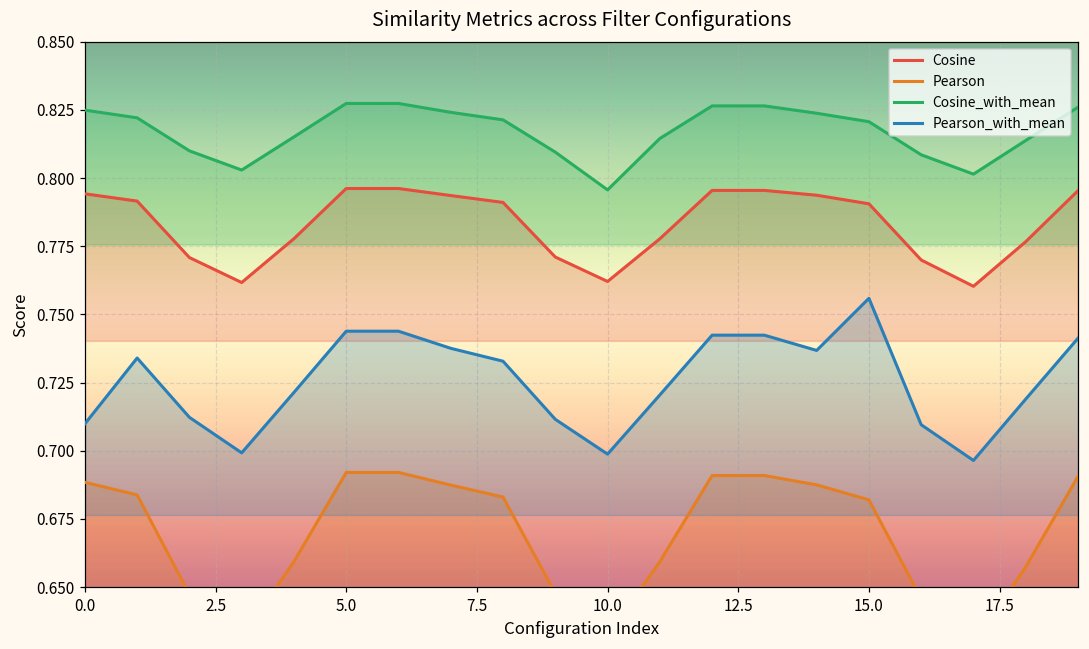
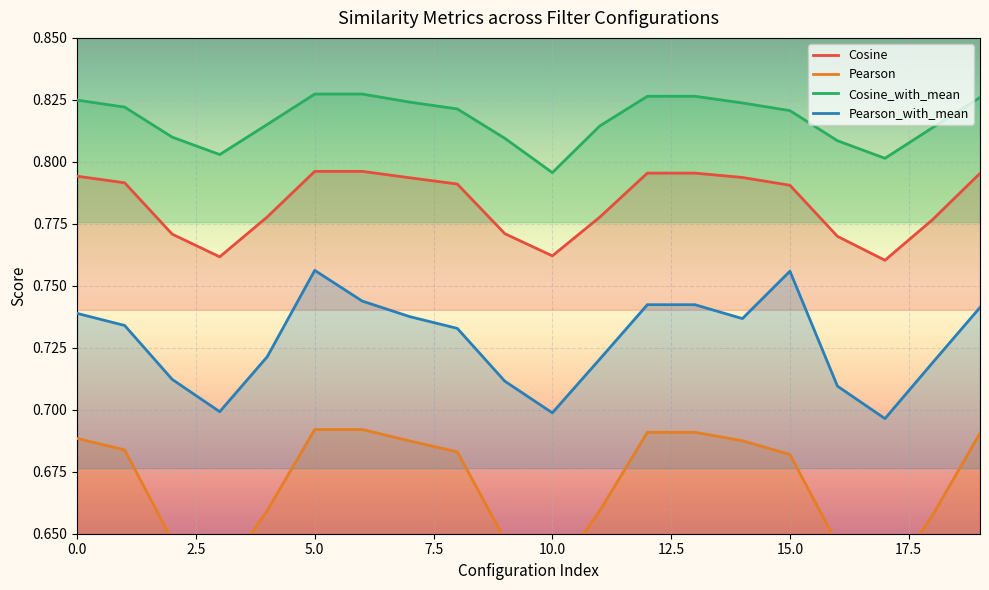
  {
    "Cosine_with_mean": {
      "0.0": 0.825,
      "5.0": 0.827,
      "10.0": 0.796,
      "15.0": 0.821
    },
    "Pearson_with_mean": {
-     "0.0": 0.710,
-     "5.0": 0.744,
+     "0.0": 0.739,
+     "5.0": 0.756,
      "10.0": 0.699,
      "15.0": 0.756
    }
  }
